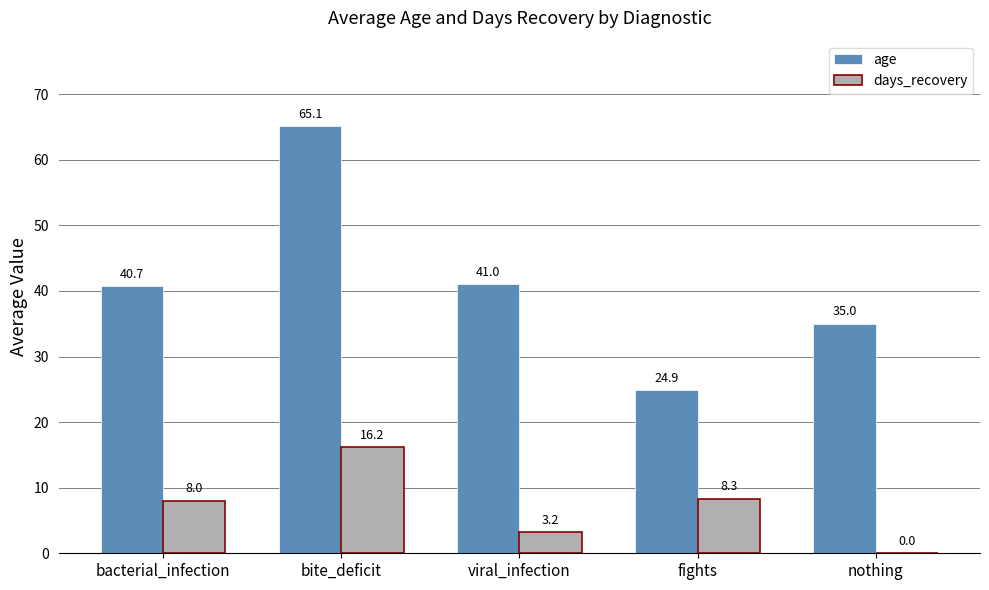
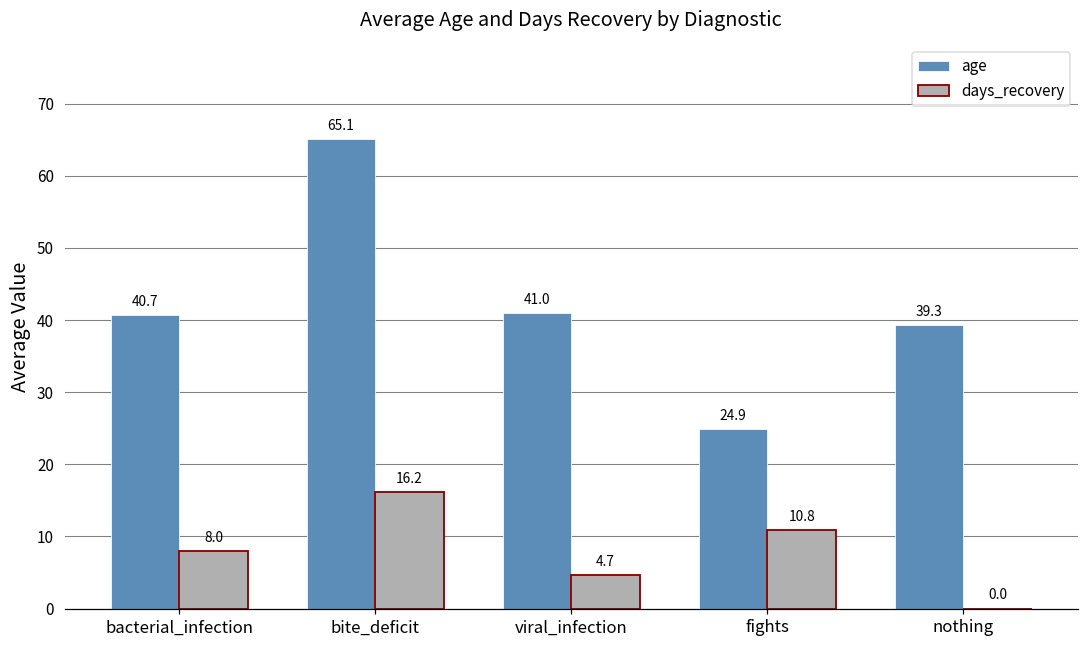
  {
    "age": {
      "bacterial_infection": 40.7,
      "bite_deficit": 65.1,
      "viral_infection": 41.0,
      "fights": 24.9,
-     "nothing": 35.0
+     "nothing": 39.3
    },
    "days_recovery": {
      "bacterial_infection": 8.0,
      "bite_deficit": 16.2,
-     "viral_infection": 3.2,
-     "fights": 8.3,
+     "viral_infection": 4.7,
+     "fights": 10.8,
      "nothing": 0.0
    }
  }
